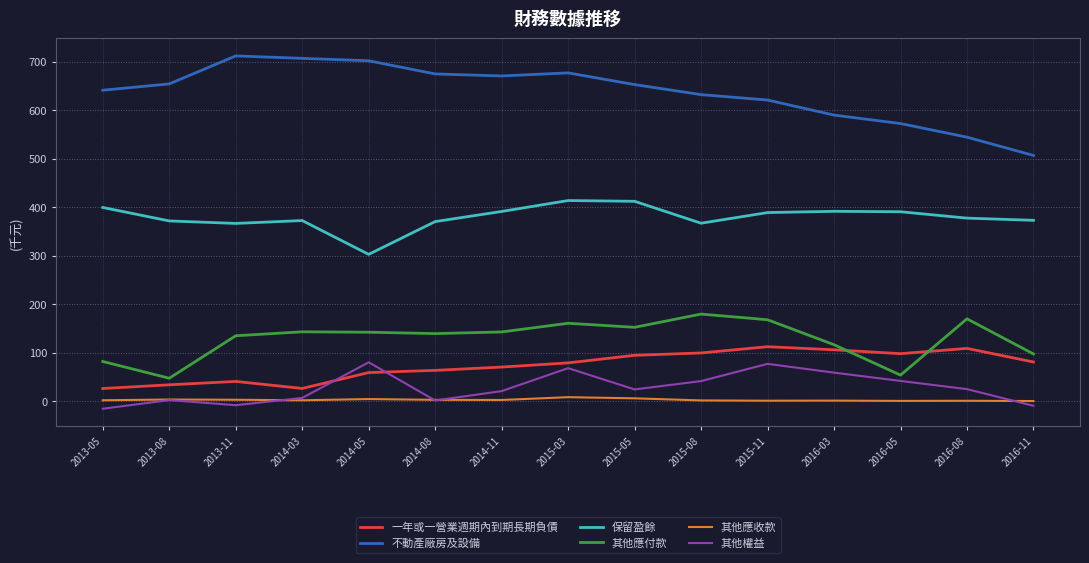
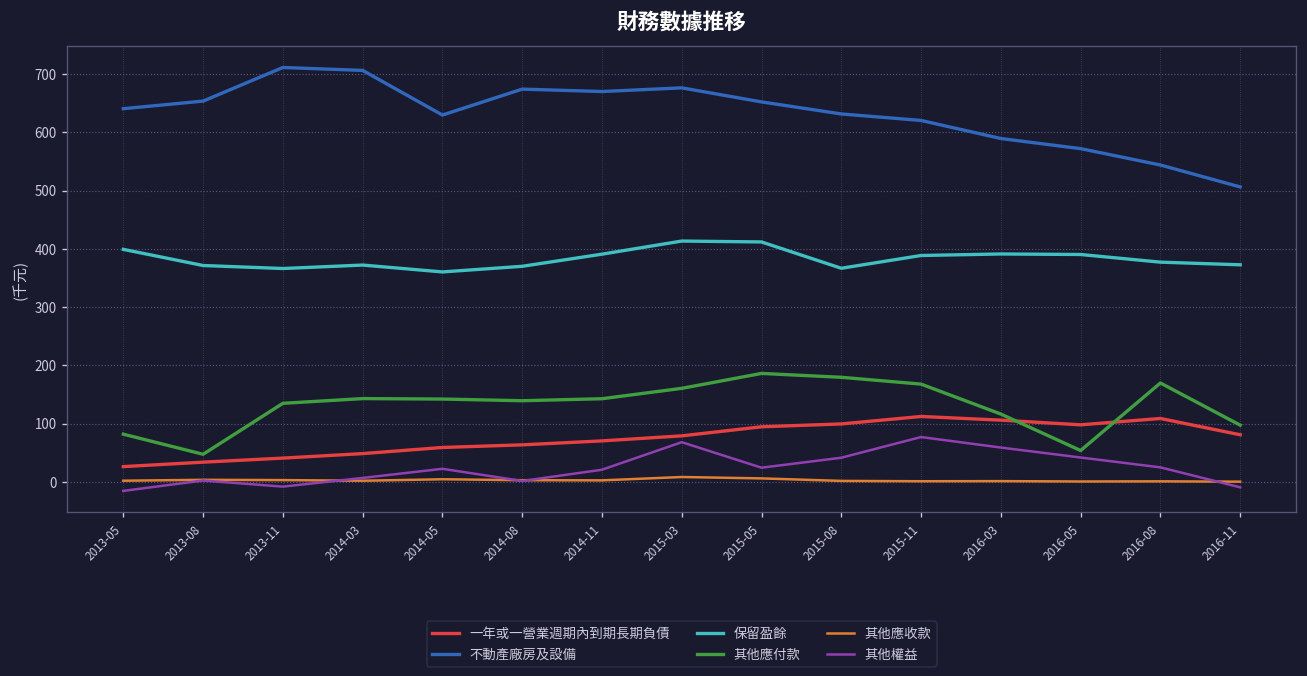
  {
    "一年或一營業週期內到期長期負債": {
      "2013-05": 30,
      "2013-08": 30,
      "2013-11": 40,
-     "2014-03": 30,
+     "2014-03": 50,
      "2014-05": 60,
      "2014-08": 60,
      "2014-11": 70,
      "2015-03": 80,
      "2015-05": 90,
      "2015-08": 100,
      "2015-11": 110,
      "2016-03": 110,
      "2016-05": 100,
      "2016-08": 110,
      "2016-11": 80
    },
    "不動產廠房及設備": {
      "2013-05": 640,
      "2013-08": 650,
      "2013-11": 710,
      "2014-03": 710,
-     "2014-05": 700,
+     "2014-05": 630,
      "2014-08": 670,
      "2014-11": 670,
      "2015-03": 680,
      "2015-05": 650,
      "2015-08": 630,
      "2015-11": 620,
      "2016-03": 590,
      "2016-05": 570,
      "2016-08": 540,
      "2016-11": 510
    },
    "保留盈餘": {
      "2013-05": 400,
      "2013-08": 370,
      "2013-11": 370,
      "2014-03": 370,
-     "2014-05": 300,
+     "2014-05": 360,
      "2014-08": 370,
      "2014-11": 390,
      "2015-03": 410,
      "2015-05": 410,
      "2015-08": 370,
      "2015-11": 390,
      "2016-03": 390,
      "2016-05": 390,
      "2016-08": 380,
      "2016-11": 370
    },
    "其他應付款": {
      "2013-05": 80,
      "2013-08": 50,
      "2013-11": 130,
      "2014-03": 140,
      "2014-05": 140,
      "2014-08": 140,
      "2014-11": 140,
      "2015-03": 160,
-     "2015-05": 150,
+     "2015-05": 190,
      "2015-08": 180,
      "2015-11": 170,
      "2016-03": 120,
      "2016-05": 50,
      "2016-08": 170,
      "2016-11": 100
    },
    "其他應收款": {
      "2013-05": 0,
      "2013-11": 0,
      "2014-05": 0,
      "2014-11": 0,
      "2015-03": 10,
      "2015-05": 10,
      "2015-08": 0,
      "2015-11": 0,
      "2016-03": 0,
      "2016-05": 0,
      "2016-08": 0,
      "2016-11": 0
    },
    "其他權益": {
      "2013-05": -20,
      "2013-11": -10,
-     "2014-05": 80,
+     "2014-05": 20,
      "2014-11": 20,
      "2015-03": 70,
      "2015-05": 20,
      "2015-08": 40,
      "2015-11": 80,
      "2016-03": 60,
      "2016-05": 40,
      "2016-08": 20,
      "2016-11": -10
    }
  }
